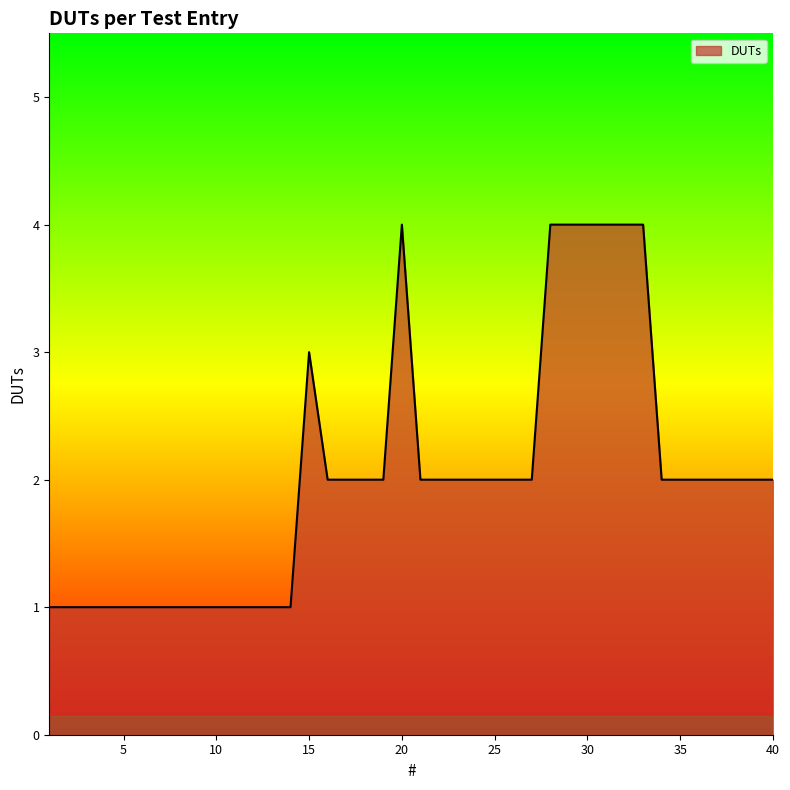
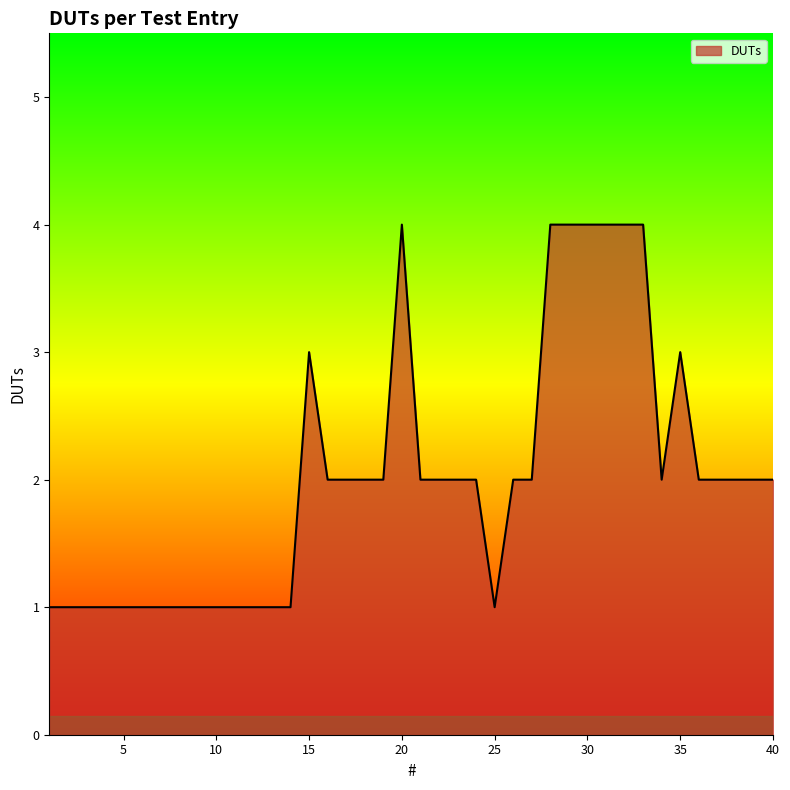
  {
    "5": 1,
    "10": 1,
    "15": 3,
    "20": 4,
-   "25": 2,
+   "25": 1,
    "30": 4,
-   "35": 2,
+   "35": 3,
    "40": 2
  }
